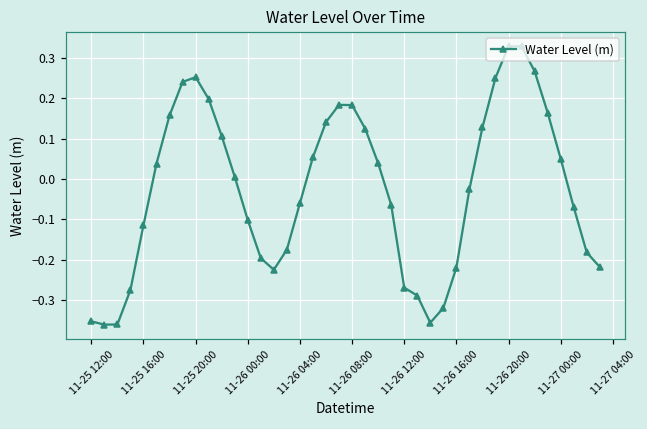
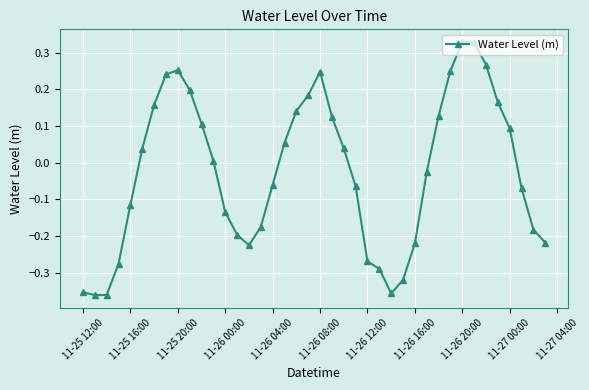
  {
    "11-25 12:00": -0.35,
    "11-25 16:00": -0.11,
    "11-25 20:00": 0.25,
-   "11-26 00:00": -0.10,
+   "11-26 00:00": -0.14,
    "11-26 04:00": -0.06,
-   "11-26 08:00": 0.18,
+   "11-26 08:00": 0.25,
    "11-26 12:00": -0.27,
    "11-26 16:00": -0.22,
-   "11-27 00:00": 0.05
+   "11-27 00:00": 0.09
  }
